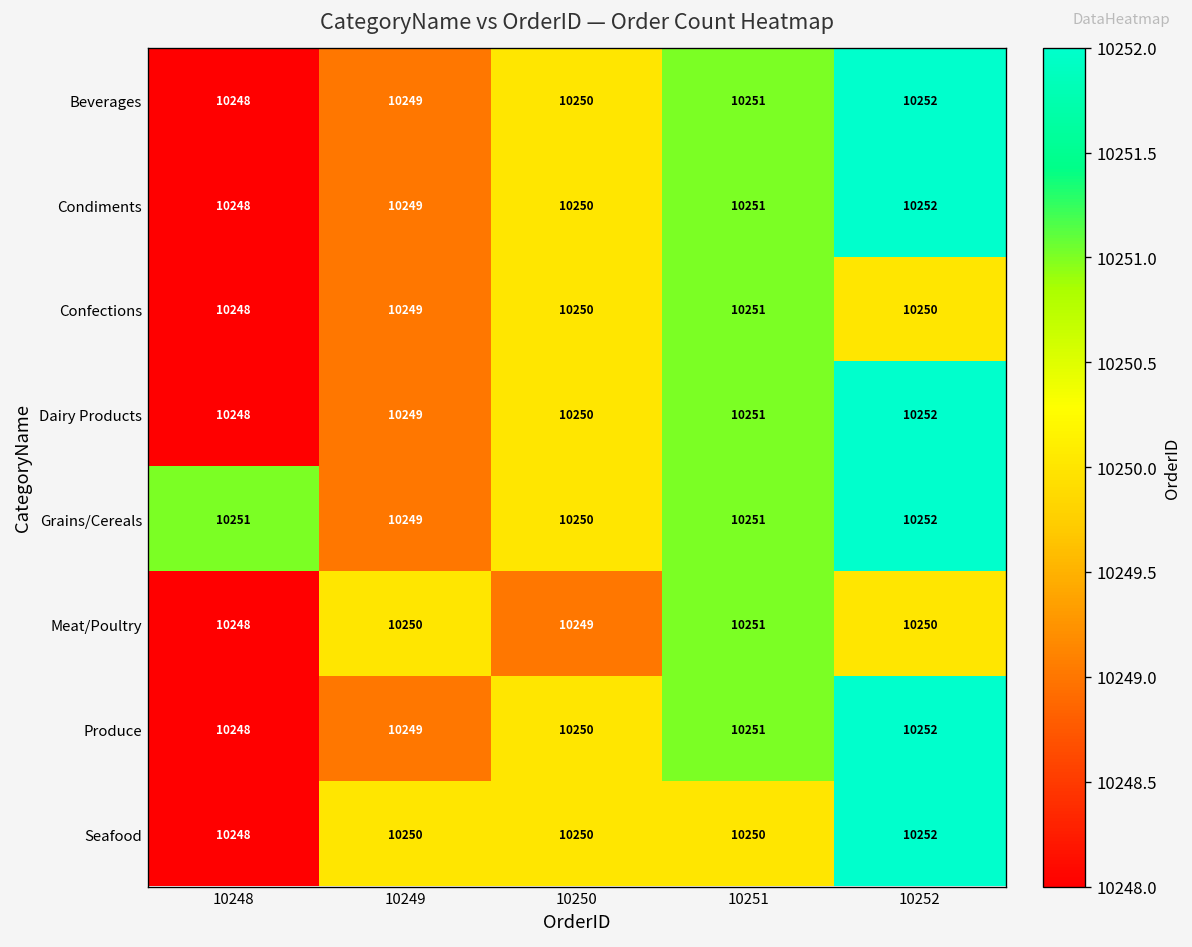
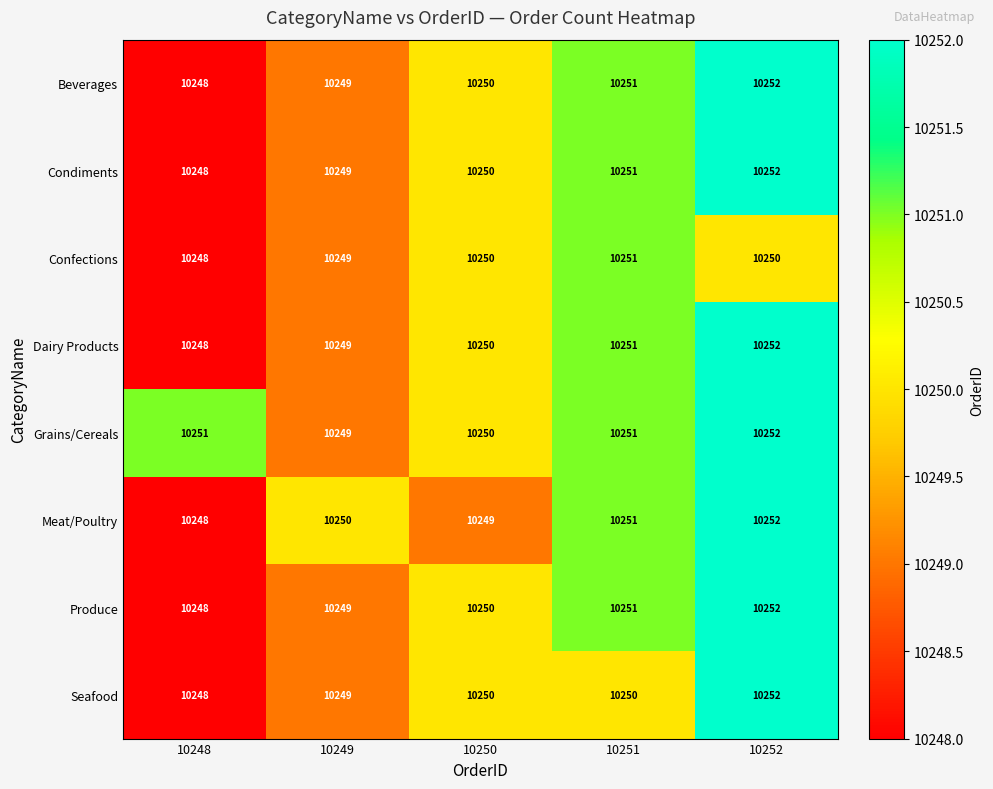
  {
    "Beverages": {
      "10248": 10248,
      "10249": 10249,
      "10250": 10250,
      "10251": 10251,
      "10252": 10252
    },
    "Condiments": {
      "10248": 10248,
      "10249": 10249,
      "10250": 10250,
      "10251": 10251,
      "10252": 10252
    },
    "Confections": {
      "10248": 10248,
      "10249": 10249,
      "10250": 10250,
      "10251": 10251,
      "10252": 10250
    },
    "Dairy Products": {
      "10248": 10248,
      "10249": 10249,
      "10250": 10250,
      "10251": 10251,
      "10252": 10252
    },
    "Grains/Cereals": {
      "10248": 10251,
      "10249": 10249,
      "10250": 10250,
      "10251": 10251,
      "10252": 10252
    },
    "Meat/Poultry": {
      "10248": 10248,
      "10249": 10250,
      "10250": 10249,
      "10251": 10251,
-     "10252": 10250
+     "10252": 10252
    },
    "Produce": {
      "10248": 10248,
      "10249": 10249,
      "10250": 10250,
      "10251": 10251,
      "10252": 10252
    },
    "Seafood": {
      "10248": 10248,
-     "10249": 10250,
+     "10249": 10249,
      "10250": 10250,
      "10251": 10250,
      "10252": 10252
    }
  }
